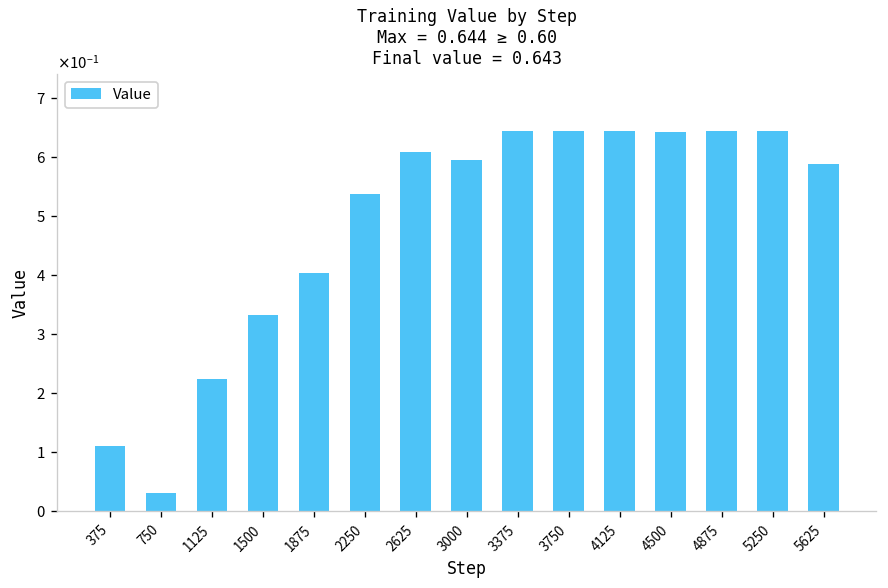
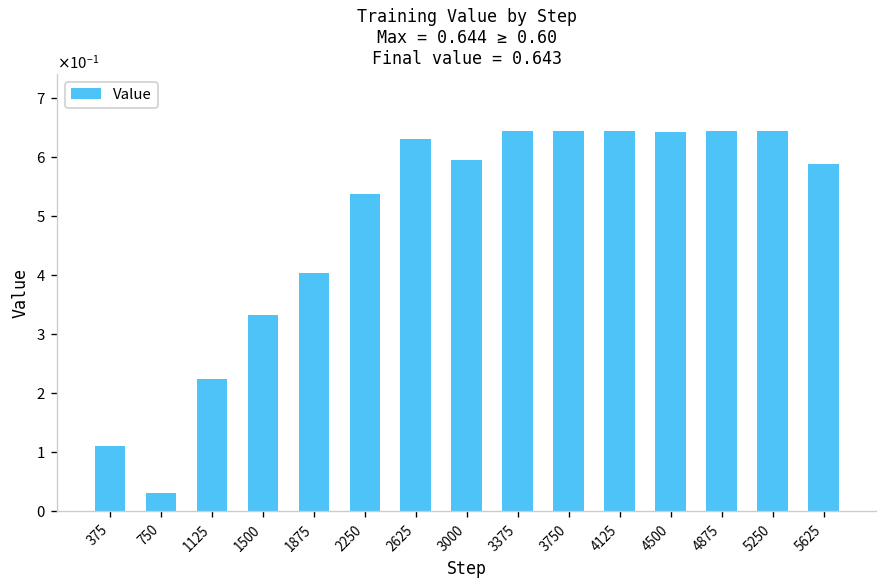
  {
    "375": 0.11,
    "750": 0.03,
    "1125": 0.22,
    "1500": 0.33,
    "1875": 0.40,
    "2250": 0.54,
-   "2625": 0.61,
+   "2625": 0.63,
    "3000": 0.59,
    "3375": 0.64,
    "3750": 0.64,
    "4125": 0.64,
    "4500": 0.64,
    "4875": 0.64,
    "5250": 0.64,
    "5625": 0.59
  }
